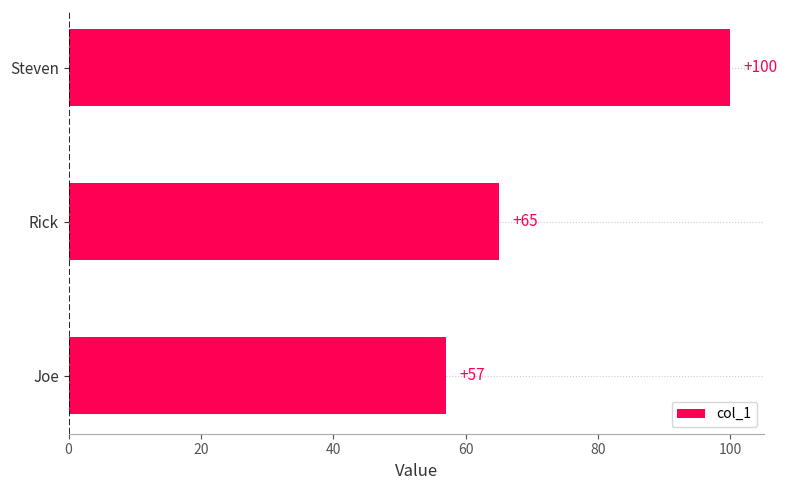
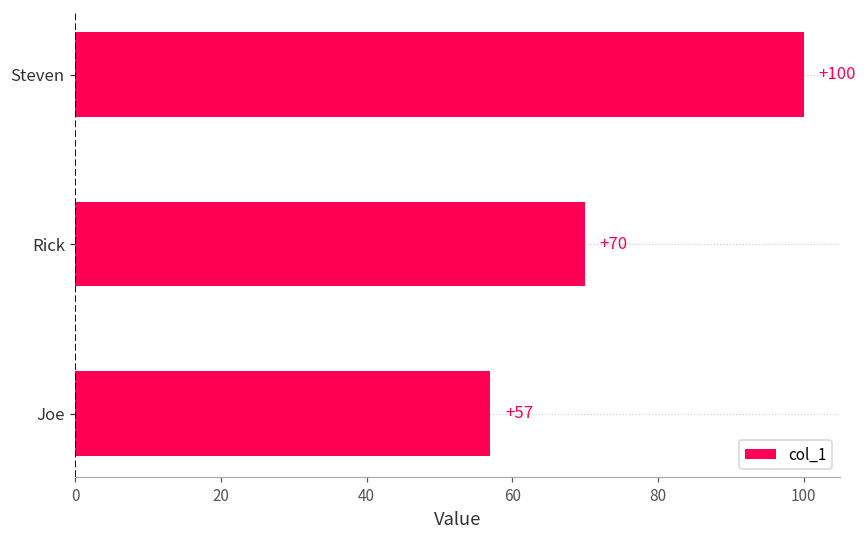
  {
    "Steven": "+100",
-   "Rick": "+65",
+   "Rick": "+70",
    "Joe": "+57"
  }
